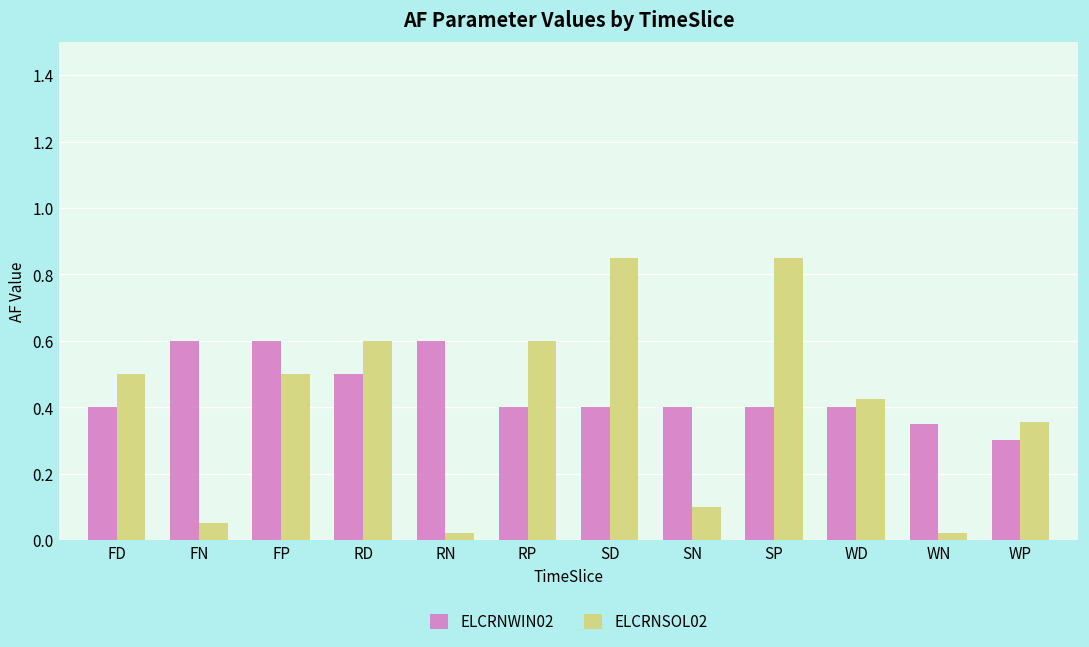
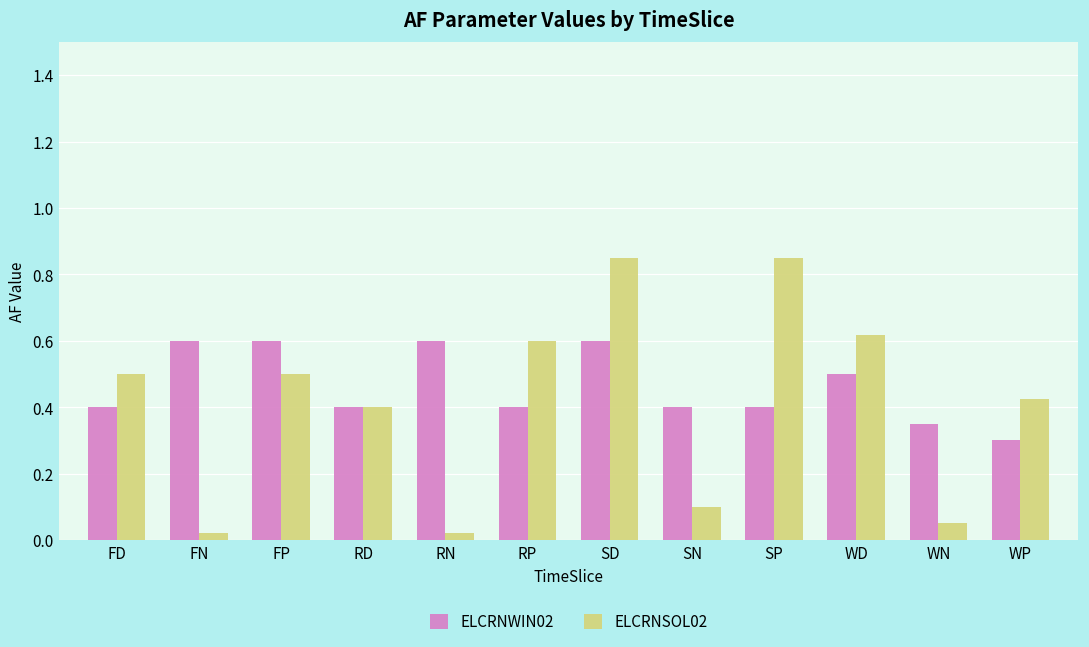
  {
    "ELCRNWIN02": {
      "FD": 0.4,
      "FN": 0.6,
      "FP": 0.6,
-     "RD": 0.5,
+     "RD": 0.4,
      "RN": 0.6,
      "RP": 0.4,
-     "SD": 0.4,
+     "SD": 0.6,
      "SN": 0.4,
      "SP": 0.4,
-     "WD": 0.4,
+     "WD": 0.5,
      "WN": 0.35,
      "WP": 0.3
    },
    "ELCRNSOL02": {
      "FD": 0.50,
-     "FN": 0.05,
+     "FN": 0.02,
      "FP": 0.50,
-     "RD": 0.6,
+     "RD": 0.4,
      "RN": 0.02,
      "RP": 0.60,
      "SD": 0.85,
      "SN": 0.10,
      "SP": 0.85,
-     "WD": 0.43,
-     "WN": 0.02,
-     "WP": 0.36
+     "WD": 0.62,
+     "WN": 0.05,
+     "WP": 0.43
    }
  }
